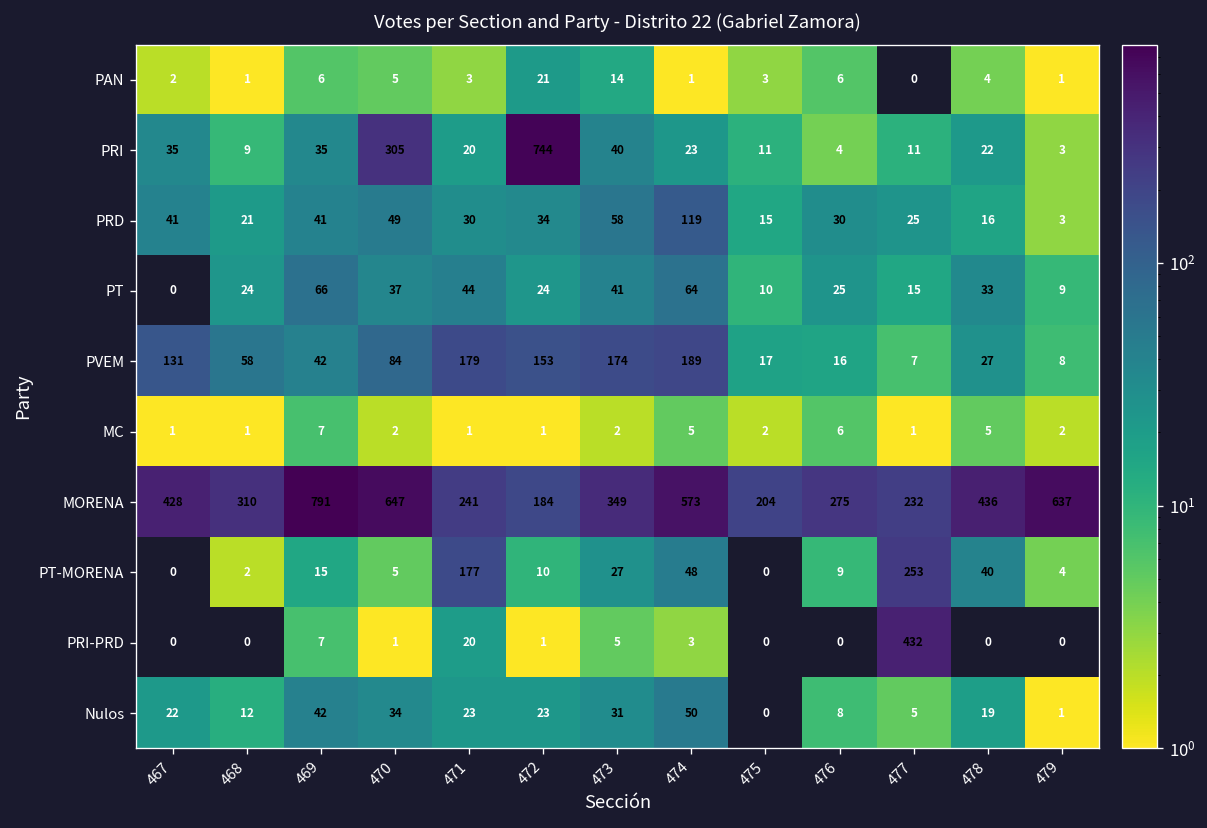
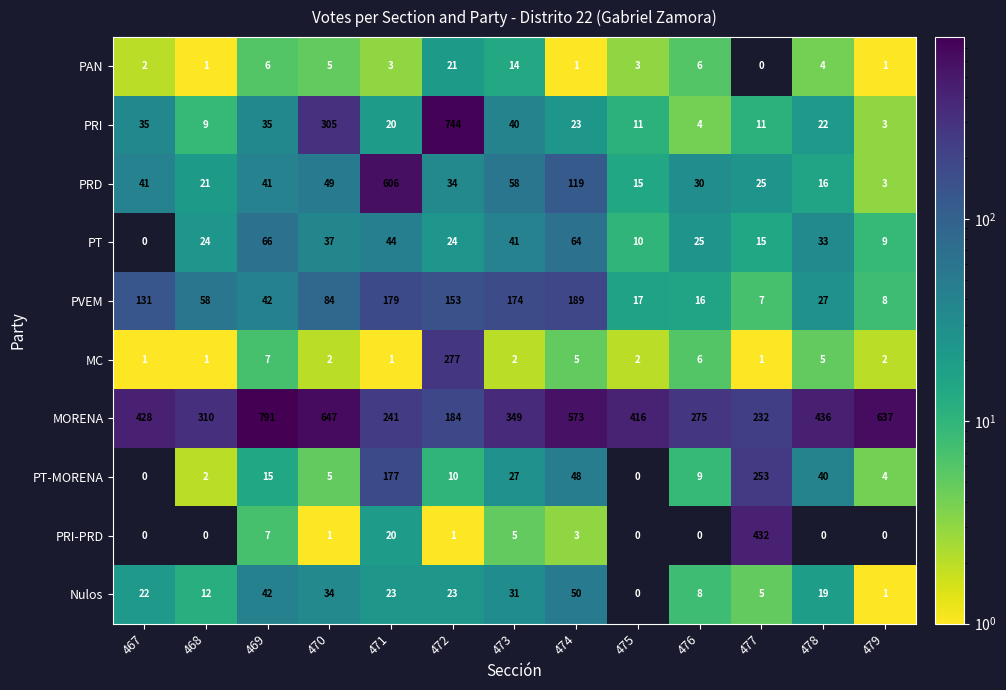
  {
    "PAN": {
      "467": 2,
      "468": 1,
      "469": 6,
      "470": 5,
      "471": 3,
      "472": 21,
      "473": 14,
      "474": 1,
      "475": 3,
      "476": 6,
      "477": 0,
      "478": 4,
      "479": 1
    },
    "PRI": {
      "467": 35,
      "468": 9,
      "469": 35,
      "470": 305,
      "471": 20,
      "472": 744,
      "473": 40,
      "474": 23,
      "475": 11,
      "476": 4,
      "477": 11,
      "478": 22,
      "479": 3
    },
    "PRD": {
      "467": 41,
      "468": 21,
      "469": 41,
      "470": 49,
-     "471": 30,
+     "471": 606,
      "472": 34,
      "473": 58,
      "474": 119,
      "475": 15,
      "476": 30,
      "477": 25,
      "478": 16,
      "479": 3
    },
    "PT": {
      "467": 0,
      "468": 24,
      "469": 66,
      "470": 37,
      "471": 44,
      "472": 24,
      "473": 41,
      "474": 64,
      "475": 10,
      "476": 25,
      "477": 15,
      "478": 33,
      "479": 9
    },
    "PVEM": {
      "467": 131,
      "468": 58,
      "469": 42,
      "470": 84,
      "471": 179,
      "472": 153,
      "473": 174,
      "474": 189,
      "475": 17,
      "476": 16,
      "477": 7,
      "478": 27,
      "479": 8
    },
    "MC": {
      "467": 1,
      "468": 1,
      "469": 7,
      "470": 2,
      "471": 1,
-     "472": 1,
+     "472": 277,
      "473": 2,
      "474": 5,
      "475": 2,
      "476": 6,
      "477": 1,
      "478": 5,
      "479": 2
    },
    "MORENA": {
      "467": 428,
      "468": 310,
      "469": 791,
      "470": 647,
      "471": 241,
      "472": 184,
      "473": 349,
      "474": 573,
-     "475": 204,
+     "475": 416,
      "476": 275,
      "477": 232,
      "478": 436,
      "479": 637
    },
    "PT-MORENA": {
      "467": 0,
      "468": 2,
      "469": 15,
      "470": 5,
      "471": 177,
      "472": 10,
      "473": 27,
      "474": 48,
      "475": 0,
      "476": 9,
      "477": 253,
      "478": 40,
      "479": 4
    },
    "PRI-PRD": {
      "467": 0,
      "468": 0,
      "469": 7,
      "470": 1,
      "471": 20,
      "472": 1,
      "473": 5,
      "474": 3,
      "475": 0,
      "476": 0,
      "477": 432,
      "478": 0,
      "479": 0
    },
    "Nulos": {
      "467": 22,
      "468": 12,
      "469": 42,
      "470": 34,
      "471": 23,
      "472": 23,
      "473": 31,
      "474": 50,
      "475": 0,
      "476": 8,
      "477": 5,
      "478": 19,
      "479": 1
    }
  }
